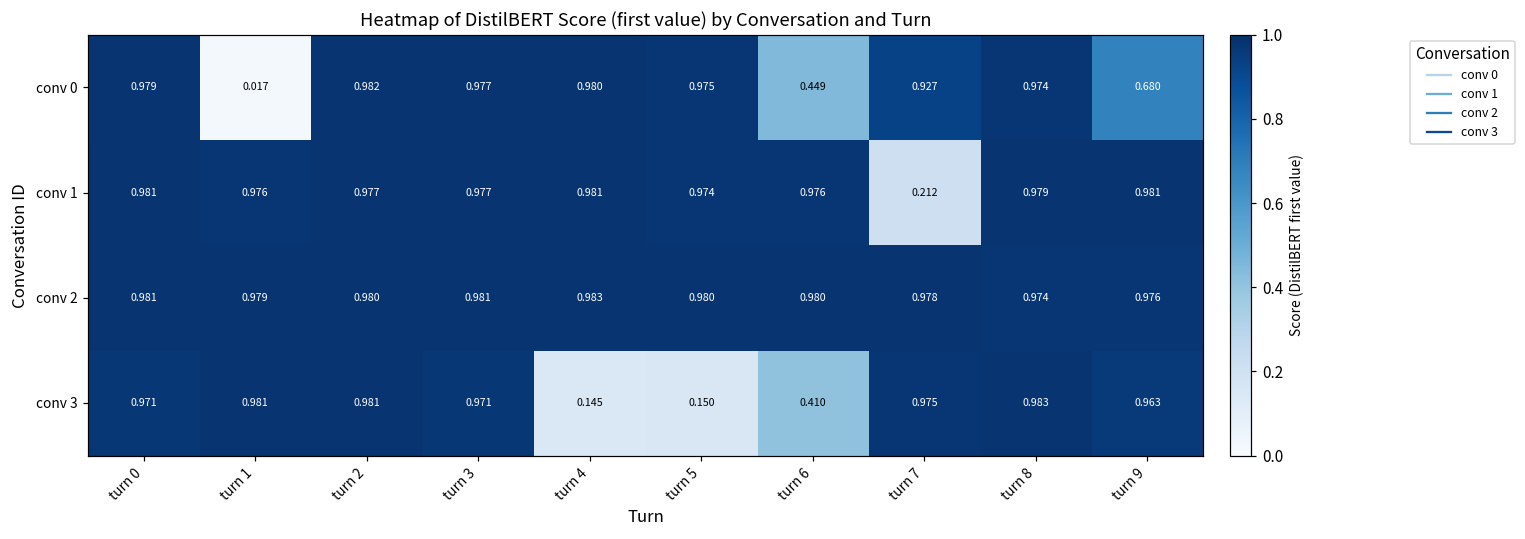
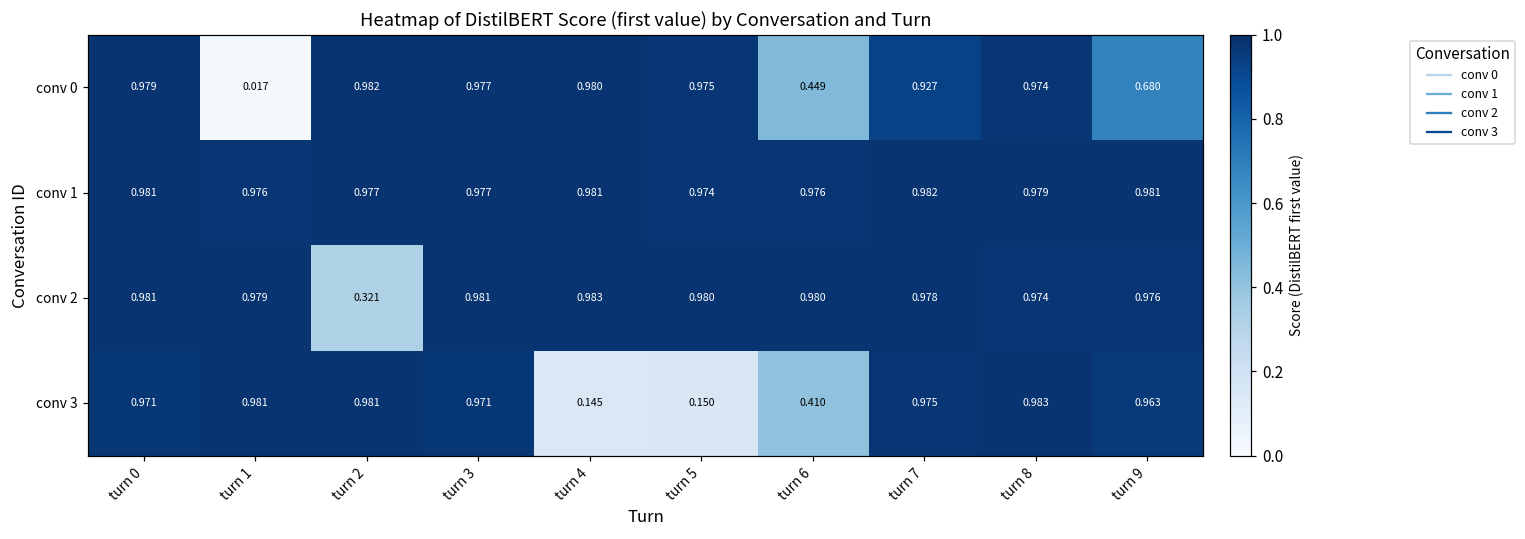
  {
    "conv 0": {
      "turn 0": 0.979,
      "turn 1": 0.017,
      "turn 2": 0.982,
      "turn 3": 0.977,
      "turn 4": 0.980,
      "turn 5": 0.975,
      "turn 6": 0.449,
      "turn 7": 0.927,
      "turn 8": 0.974,
      "turn 9": 0.680
    },
    "conv 1": {
      "turn 0": 0.981,
      "turn 1": 0.976,
      "turn 2": 0.977,
      "turn 3": 0.977,
      "turn 4": 0.981,
      "turn 5": 0.974,
      "turn 6": 0.976,
-     "turn 7": 0.212,
+     "turn 7": 0.982,
      "turn 8": 0.979,
      "turn 9": 0.981
    },
    "conv 2": {
      "turn 0": 0.981,
      "turn 1": 0.979,
-     "turn 2": 0.980,
+     "turn 2": 0.321,
      "turn 3": 0.981,
      "turn 4": 0.983,
      "turn 5": 0.980,
      "turn 6": 0.980,
      "turn 7": 0.978,
      "turn 8": 0.974,
      "turn 9": 0.976
    },
    "conv 3": {
      "turn 0": 0.971,
      "turn 1": 0.981,
      "turn 2": 0.981,
      "turn 3": 0.971,
      "turn 4": 0.145,
      "turn 5": 0.150,
      "turn 6": 0.410,
      "turn 7": 0.975,
      "turn 8": 0.983,
      "turn 9": 0.963
    }
  }
